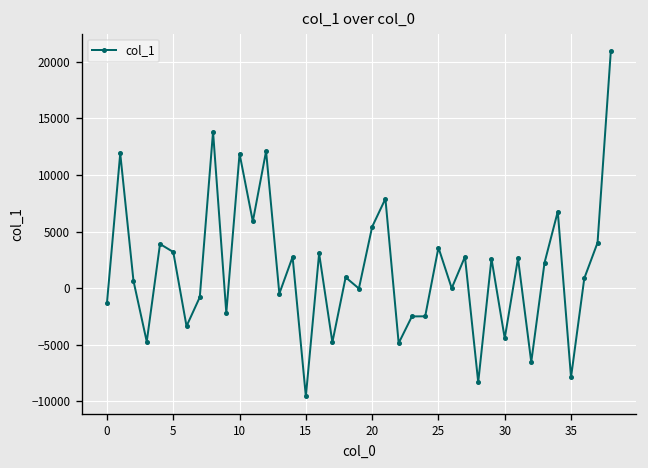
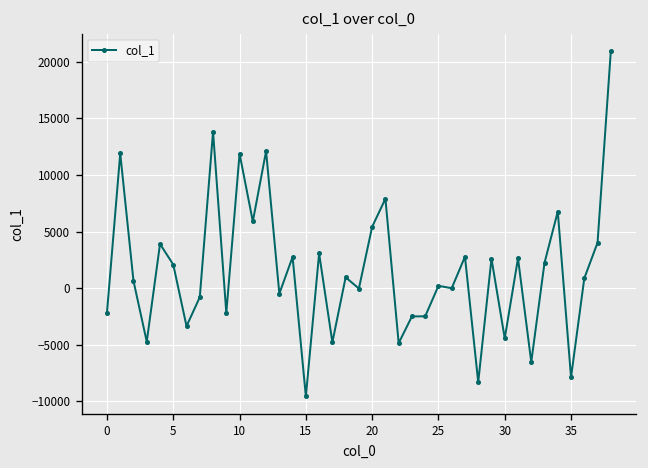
  {
-   "0": -1000,
-   "5": 3000,
+   "0": -2000,
+   "5": 2000,
    "10": 12000,
    "15": -10000,
    "20": 5000,
-   "25": 4000,
+   "25": 0,
    "30": -4000,
    "35": -8000
  }
